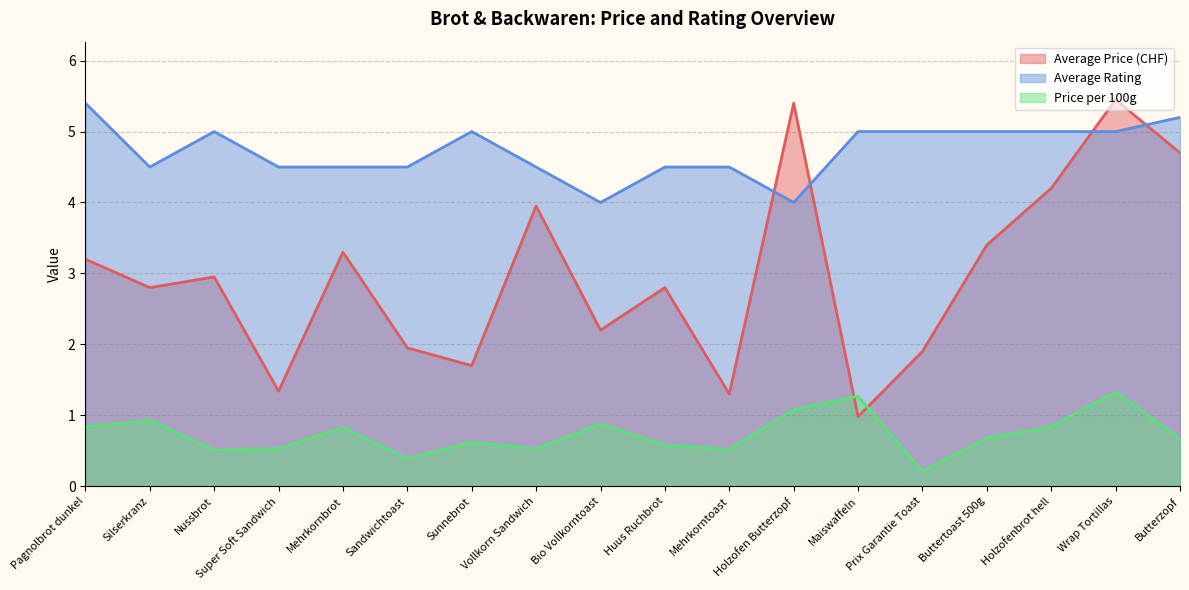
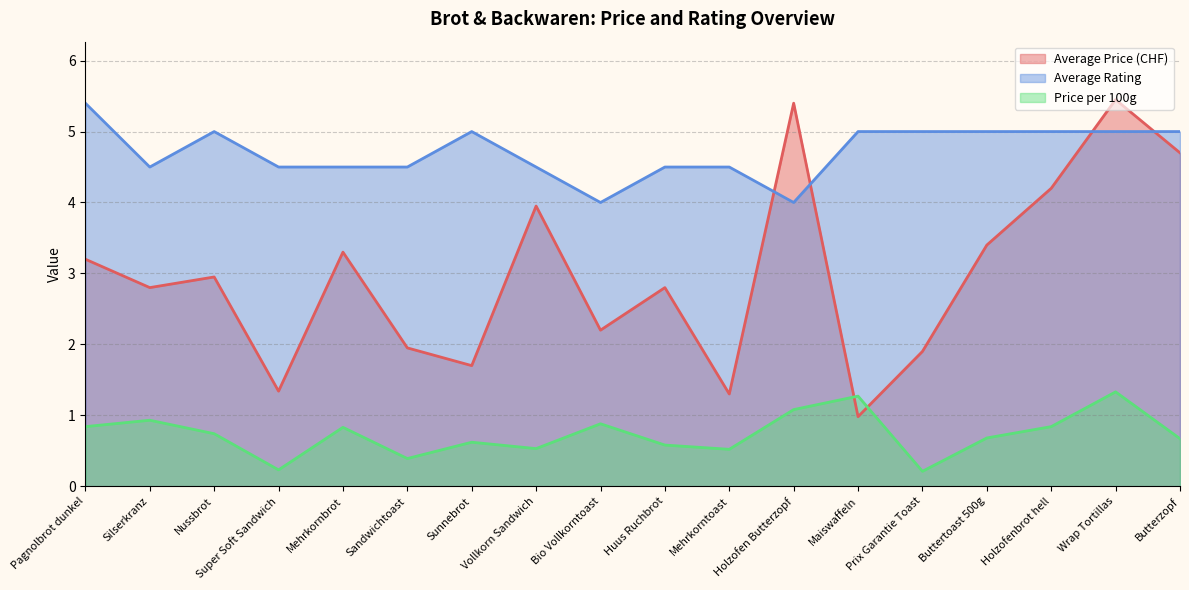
  {
    "Average Price (CHF)": {
      "Pagnolbrot dunkel": 3.2,
      "Silserkranz": 2.8,
      "Nussbrot": 3.0,
      "Super Soft Sandwich": 1.3,
      "Mehrkornbrot": 3.3,
      "Sandwichtoast": 2.0,
      "Sunnebrot": 1.7,
      "Vollkorn Sandwich": 4.0,
      "Bio Vollkorntoast": 2.2,
      "Huus Ruchbrot": 2.8,
      "Mehrkorntoast": 1.3,
      "Holzofen Butterzopf": 5.4,
      "Maiswaffeln": 1.0,
      "Prix Garantie Toast": 1.9,
      "Buttertoast 500g": 3.4,
      "Holzofenbrot hell": 4.2,
      "Butterzopf": 4.7
    },
    "Average Rating": {
      "Pagnolbrot dunkel": 5.4,
      "Silserkranz": 4.5,
      "Nussbrot": 5.0,
      "Super Soft Sandwich": 4.5,
      "Mehrkornbrot": 4.5,
      "Sandwichtoast": 4.5,
      "Sunnebrot": 5.0,
      "Vollkorn Sandwich": 4.5,
      "Bio Vollkorntoast": 4.0,
      "Huus Ruchbrot": 4.5,
      "Mehrkorntoast": 4.5,
      "Holzofen Butterzopf": 4.0,
      "Maiswaffeln": 5.0,
      "Prix Garantie Toast": 5.0,
      "Buttertoast 500g": 5.0,
      "Holzofenbrot hell": 5.0,
      "Wrap Tortillas": 5.0,
-     "Butterzopf": 5.2
+     "Butterzopf": 5.0
    },
    "Price per 100g": {
      "Pagnolbrot dunkel": 0.8,
      "Silserkranz": 0.9,
-     "Nussbrot": 0.5,
-     "Super Soft Sandwich": 0.5,
+     "Nussbrot": 0.7,
+     "Super Soft Sandwich": 0.2,
      "Mehrkornbrot": 0.8,
      "Sandwichtoast": 0.4,
      "Sunnebrot": 0.6,
      "Vollkorn Sandwich": 0.5,
      "Bio Vollkorntoast": 0.9,
      "Huus Ruchbrot": 0.6,
      "Mehrkorntoast": 0.5,
      "Holzofen Butterzopf": 1.1,
      "Maiswaffeln": 1.3,
      "Prix Garantie Toast": 0.2,
      "Buttertoast 500g": 0.7,
      "Holzofenbrot hell": 0.8,
      "Wrap Tortillas": 1.3,
      "Butterzopf": 0.7
    }
  }
